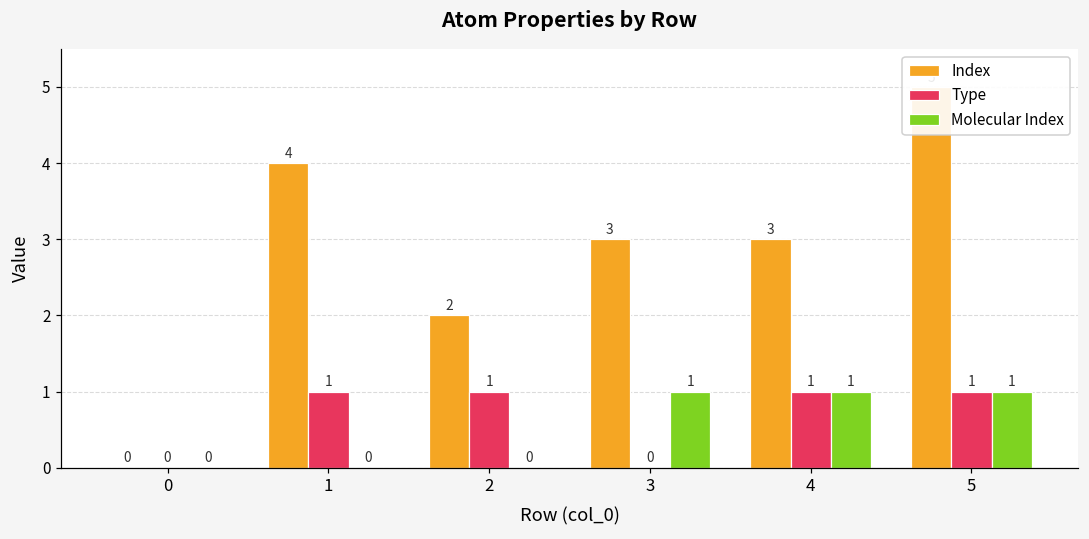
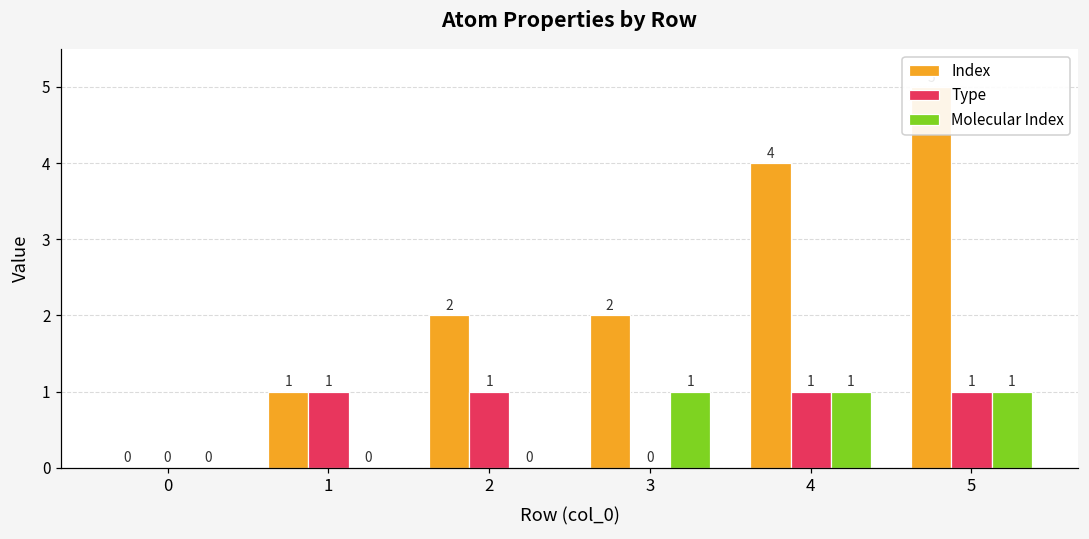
  {
    "Index": {
      "0": 0,
-     "1": 4,
+     "1": 1,
      "2": 2,
-     "3": 3,
-     "4": 3
+     "3": 2,
+     "4": 4
    },
    "Type": {
      "0": 0,
      "1": 1,
      "2": 1,
      "3": 0,
      "4": 1,
      "5": 1
    },
    "Molecular Index": {
      "0": 0,
      "1": 0,
      "2": 0,
      "3": 1,
      "4": 1,
      "5": 1
    }
  }
